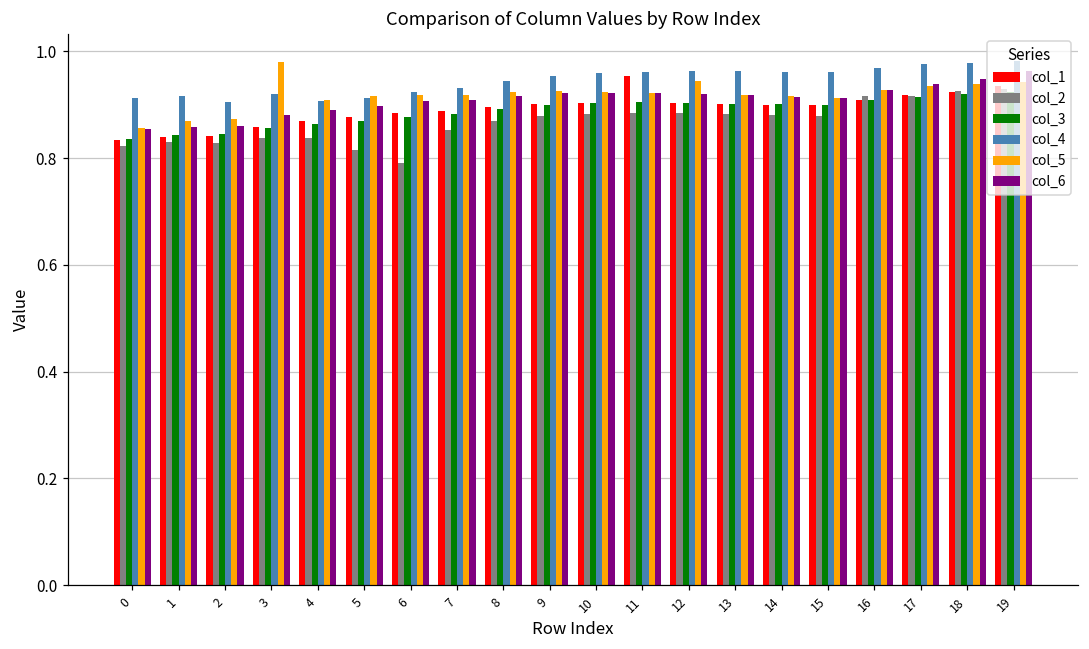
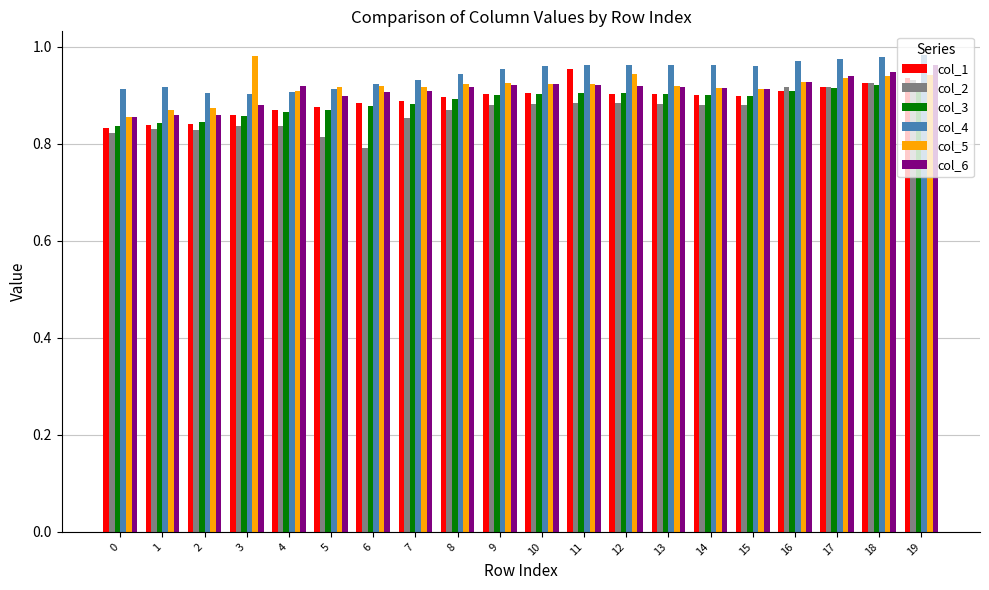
  {
    "col_1": {
      "0": 0.83,
      "1": 0.84,
      "2": 0.84,
      "3": 0.86,
      "4": 0.87,
      "5": 0.88,
      "6": 0.88,
      "7": 0.89,
      "8": 0.90,
      "9": 0.90,
      "10": 0.90,
      "11": 0.95,
      "12": 0.90,
      "13": 0.90,
      "14": 0.90,
      "15": 0.90,
      "16": 0.91,
      "17": 0.92,
      "18": 0.92
    },
    "col_2": {
      "0": 0.82,
      "1": 0.83,
      "2": 0.83,
      "3": 0.84,
      "4": 0.84,
      "5": 0.81,
      "6": 0.79,
      "7": 0.85,
      "8": 0.87,
      "9": 0.88,
      "10": 0.88,
      "11": 0.88,
      "12": 0.88,
      "13": 0.88,
      "14": 0.88,
      "15": 0.88,
      "16": 0.92,
      "17": 0.92,
      "18": 0.93
    },
    "col_3": {
      "0": 0.84,
      "1": 0.84,
      "2": 0.85,
      "3": 0.86,
      "4": 0.86,
      "5": 0.87,
      "6": 0.88,
      "7": 0.88,
      "8": 0.89,
      "9": 0.90,
      "10": 0.90,
      "11": 0.90,
      "12": 0.90,
      "13": 0.90,
      "14": 0.90,
      "15": 0.90,
      "16": 0.91,
      "17": 0.92,
      "18": 0.92
    },
    "col_4": {
      "0": 0.91,
      "1": 0.92,
      "2": 0.91,
-     "3": 0.92,
+     "3": 0.90,
      "4": 0.91,
      "5": 0.91,
      "6": 0.92,
      "7": 0.93,
      "8": 0.94,
      "9": 0.95,
      "10": 0.96,
      "11": 0.96,
      "12": 0.96,
      "13": 0.96,
      "14": 0.96,
      "15": 0.96,
      "16": 0.97,
      "17": 0.98,
      "18": 0.98
    },
    "col_5": {
      "0": 0.86,
      "1": 0.87,
      "2": 0.87,
      "3": 0.98,
      "4": 0.91,
      "5": 0.92,
      "6": 0.92,
      "7": 0.92,
      "8": 0.92,
      "9": 0.93,
      "10": 0.92,
      "11": 0.92,
      "12": 0.94,
      "13": 0.92,
      "14": 0.92,
      "15": 0.91,
      "16": 0.93,
      "17": 0.94,
      "18": 0.94
    },
    "col_6": {
      "0": 0.86,
      "1": 0.86,
      "2": 0.86,
      "3": 0.88,
-     "4": 0.89,
+     "4": 0.92,
      "5": 0.90,
      "6": 0.91,
      "7": 0.91,
      "8": 0.92,
      "9": 0.92,
      "10": 0.92,
      "11": 0.92,
      "12": 0.92,
      "13": 0.92,
      "14": 0.92,
      "15": 0.91,
      "16": 0.93,
      "17": 0.94,
      "18": 0.95
    }
  }
